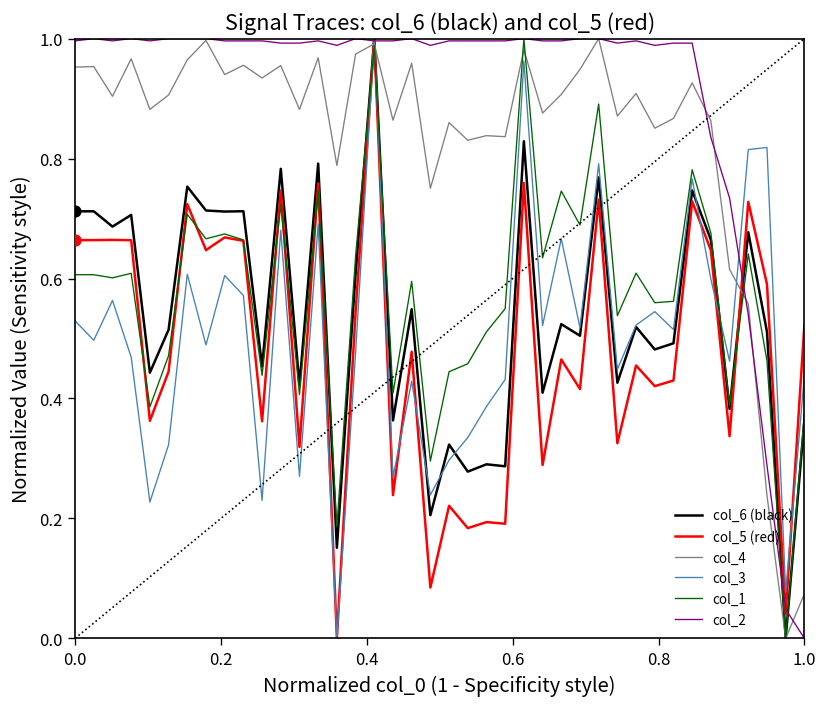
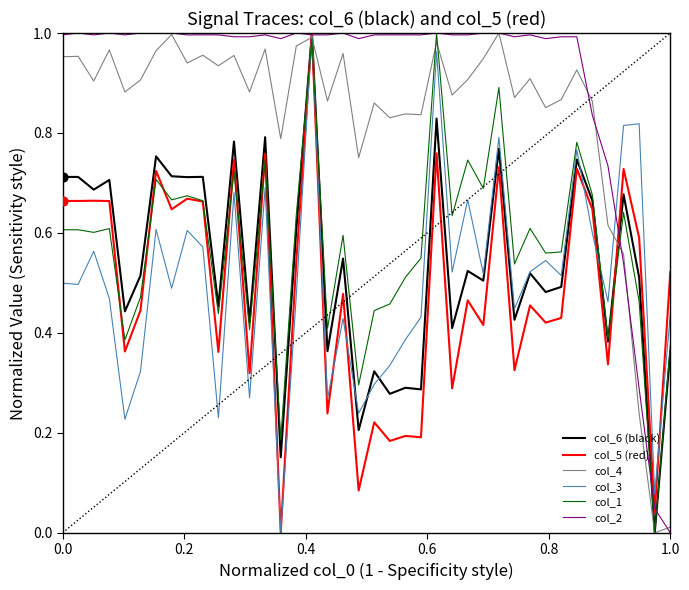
  {
    "col_4": {
      "0.0": 0.95,
-     "1.0": 0.07
+     "1.0": 0.01
    },
    "col_3": {
-     "0.0": 0.53,
+     "0.0": 0.50,
      "1.0": 0.44
    },
    "col_1": {
      "0.0": 0.61,
      "1.0": 0.37
    },
    "col_2": {
      "0.0": 1.00,
      "1.0": 0.00
    }
  }
